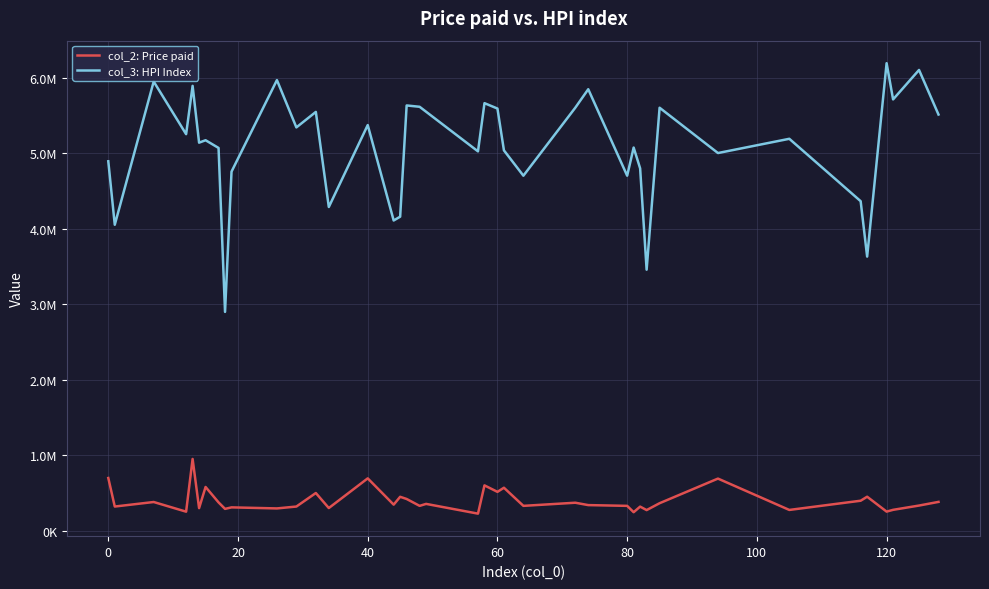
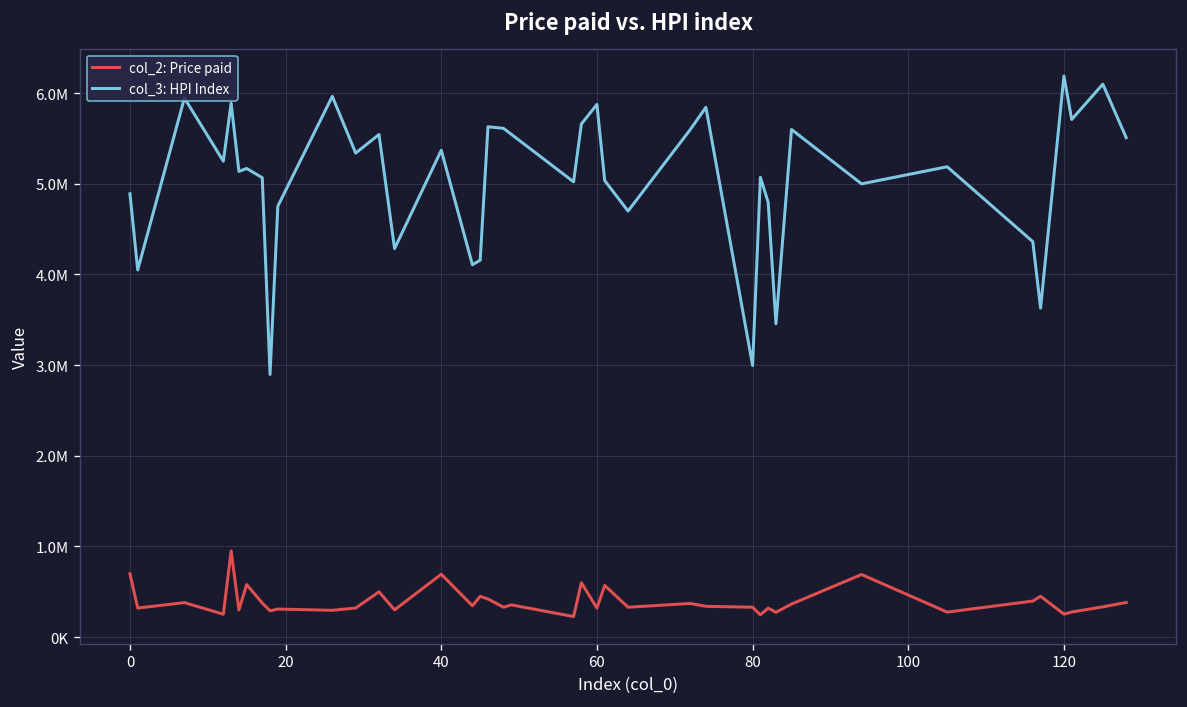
  {
    "col_2: Price paid": {
      "0": 700000,
      "40": 700000,
-     "60": 500000,
+     "60": 300000,
      "80": 300000,
      "120": 300000
    },
    "col_3: HPI Index": {
      "0": 4900000,
      "40": 5400000,
-     "60": 5600000,
-     "80": 4700000,
+     "60": 5900000,
+     "80": 3000000,
      "120": 6200000
    }
  }
